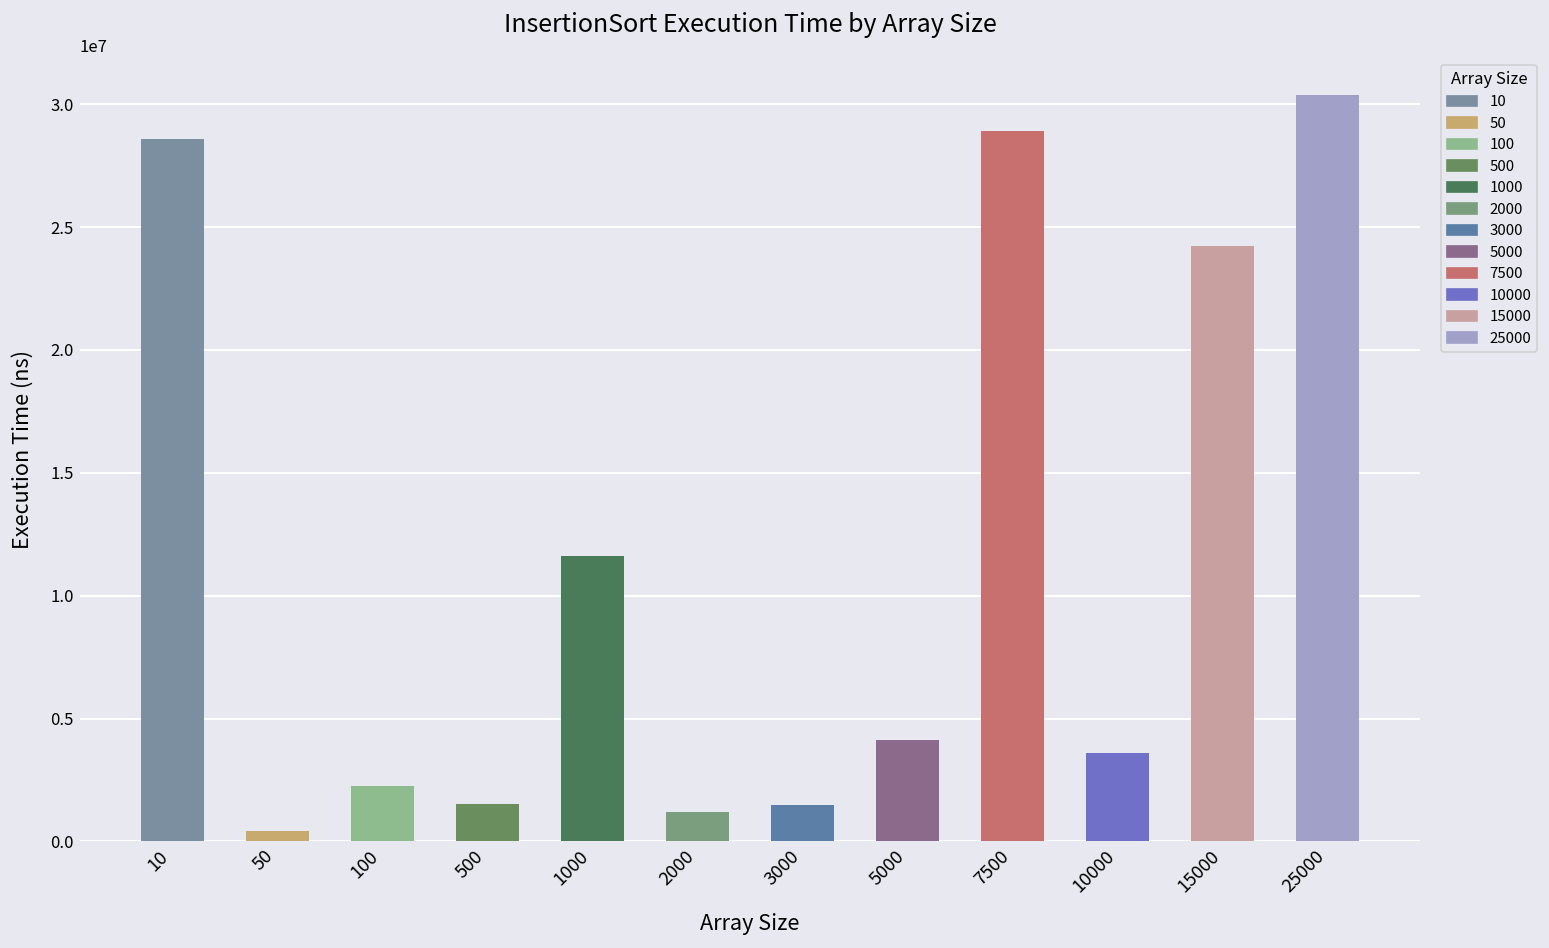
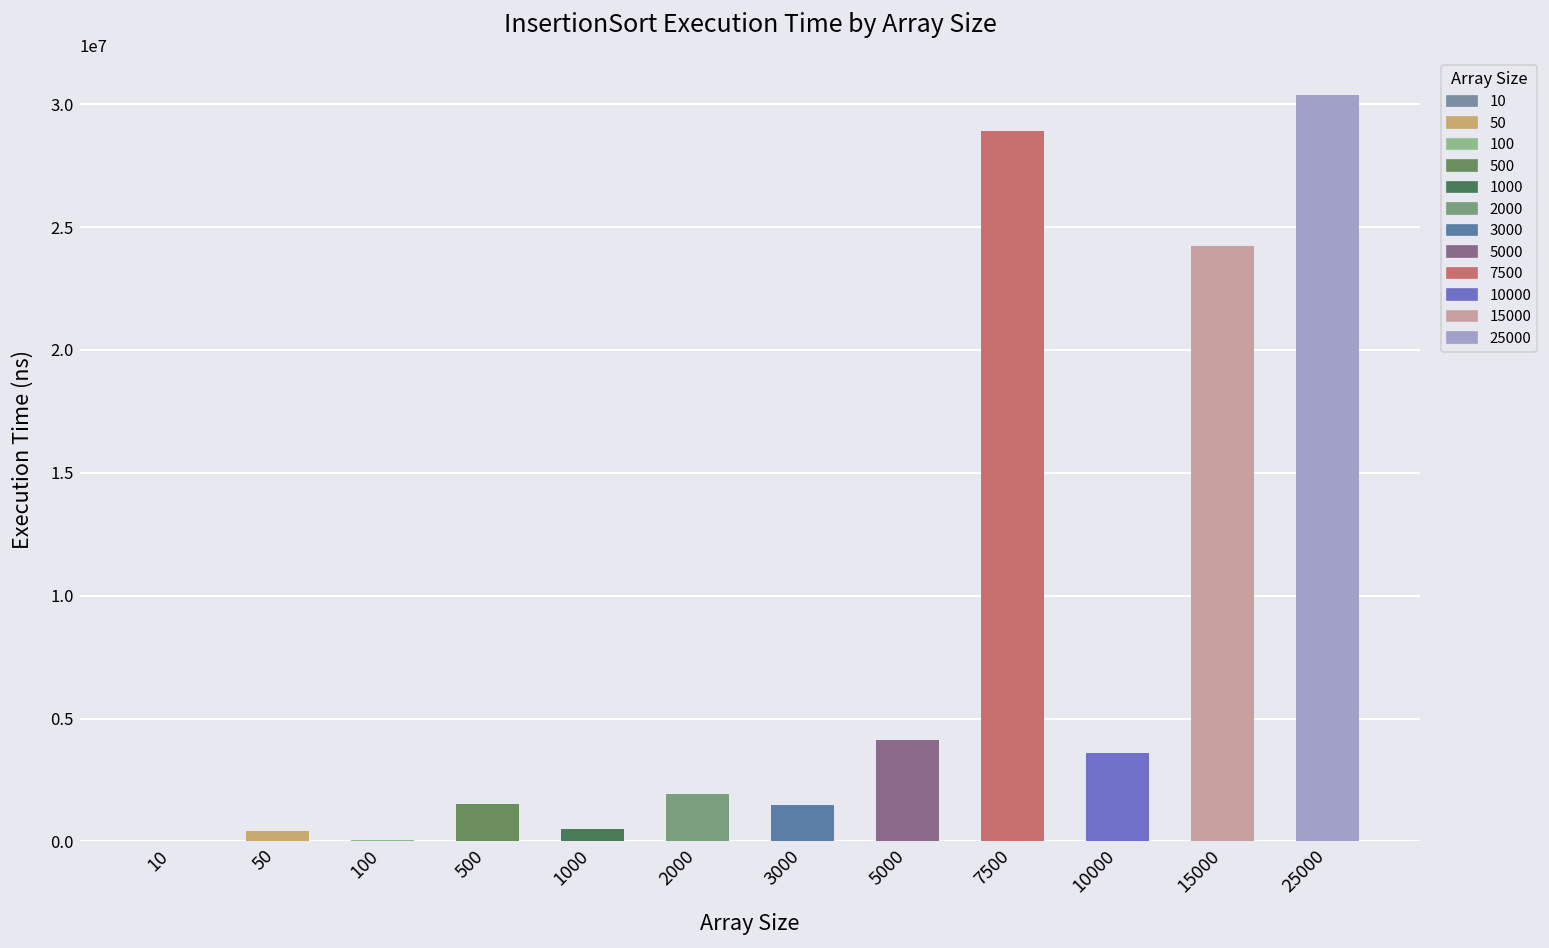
  {
-   "10": 28600000,
+   "10": 0,
    "50": 400000,
-   "100": 2200000,
+   "100": 100000,
    "500": 1500000,
-   "1000": 11600000,
-   "2000": 1200000,
+   "1000": 500000,
+   "2000": 1900000,
    "3000": 1500000,
    "5000": 4100000,
    "7500": 28900000,
    "10000": 3600000,
    "15000": 24200000,
    "25000": 30400000
  }
